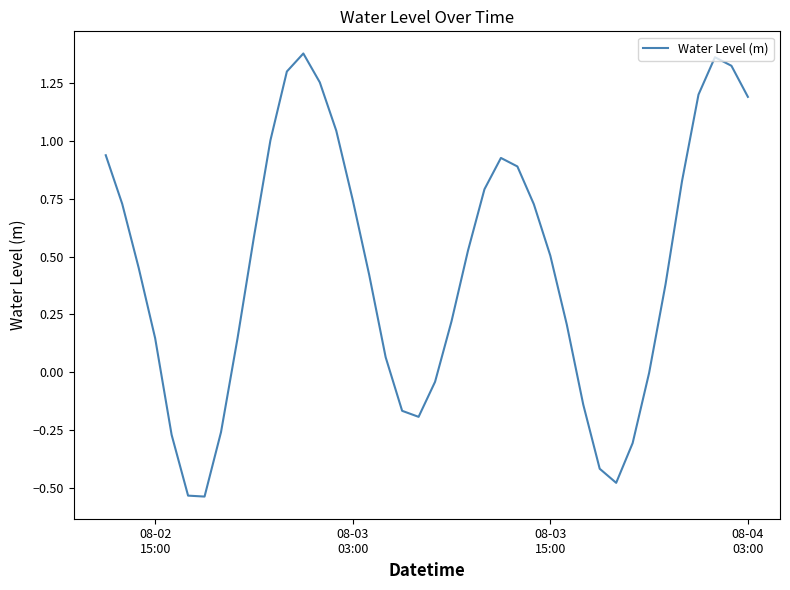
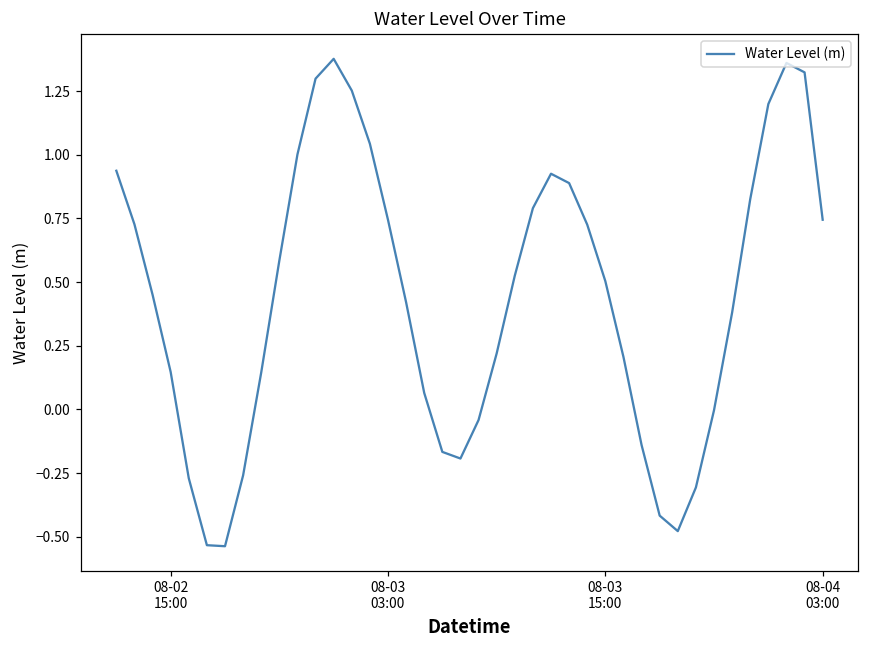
  {
    "08-02 15:00": 0.15,
    "08-03 03:00": 0.74,
    "08-03 15:00": 0.50,
-   "08-04 03:00": 1.19
+   "08-04 03:00": 0.75
  }
